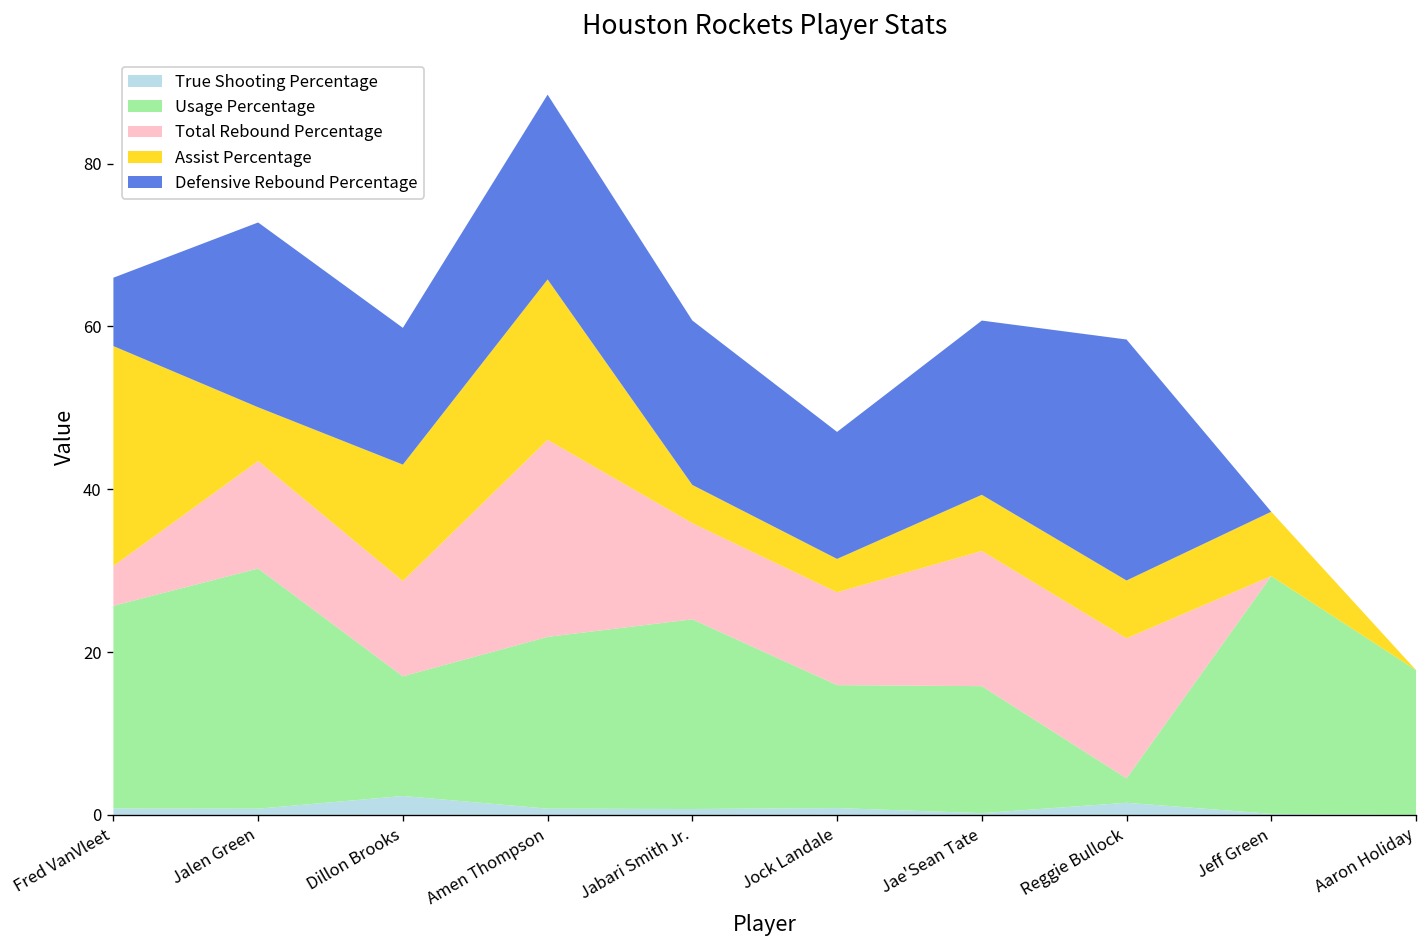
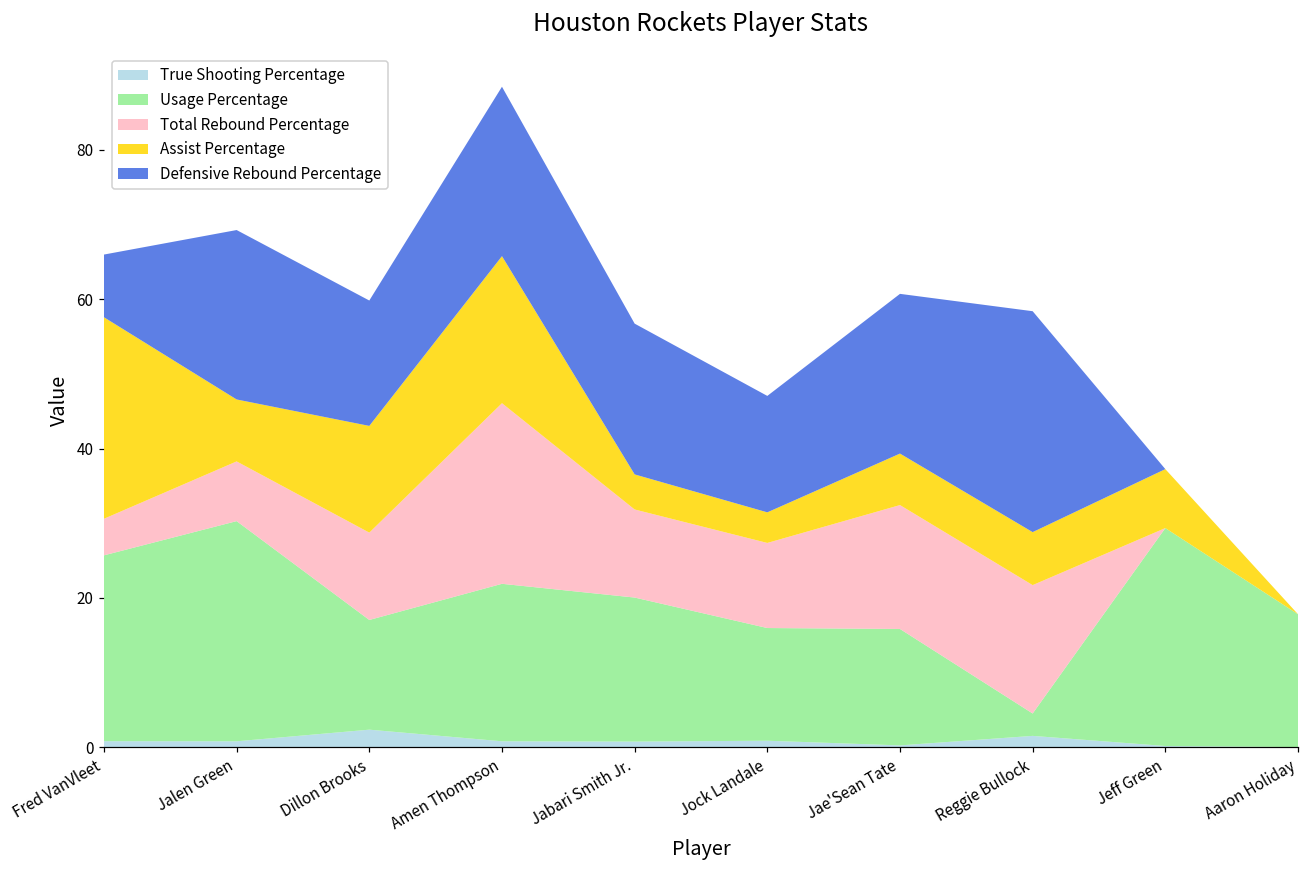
  {
    "True Shooting Percentage": {
      "Fred VanVleet": 1,
      "Jalen Green": 1,
      "Dillon Brooks": 2,
      "Amen Thompson": 1,
      "Jabari Smith Jr.": 1,
      "Jock Landale": 1,
      "Reggie Bullock": 2,
      "Aaron Holiday": 0
    },
    "Usage Percentage": {
      "Fred VanVleet": 25,
      "Jalen Green": 30,
      "Dillon Brooks": 15,
      "Amen Thompson": 21,
-     "Jabari Smith Jr.": 23,
+     "Jabari Smith Jr.": 19,
      "Jock Landale": 15,
      "Jae'Sean Tate": 16,
      "Reggie Bullock": 3
    },
    "Total Rebound Percentage": {
      "Fred VanVleet": 5,
-     "Jalen Green": 13,
+     "Jalen Green": 8,
      "Dillon Brooks": 12,
      "Amen Thompson": 24,
      "Jabari Smith Jr.": 12,
      "Jock Landale": 11,
      "Jae'Sean Tate": 17,
      "Reggie Bullock": 17
    },
    "Assist Percentage": {
      "Fred VanVleet": 27,
-     "Jalen Green": 7,
+     "Jalen Green": 8,
      "Dillon Brooks": 14,
      "Amen Thompson": 20,
      "Jabari Smith Jr.": 5,
      "Jock Landale": 4,
      "Jae'Sean Tate": 7,
      "Reggie Bullock": 7
    },
    "Defensive Rebound Percentage": {
      "Fred VanVleet": 8,
      "Jalen Green": 23,
      "Dillon Brooks": 17,
      "Amen Thompson": 23,
      "Jabari Smith Jr.": 20,
      "Jock Landale": 16,
      "Jae'Sean Tate": 21,
      "Reggie Bullock": 30
    }
  }
